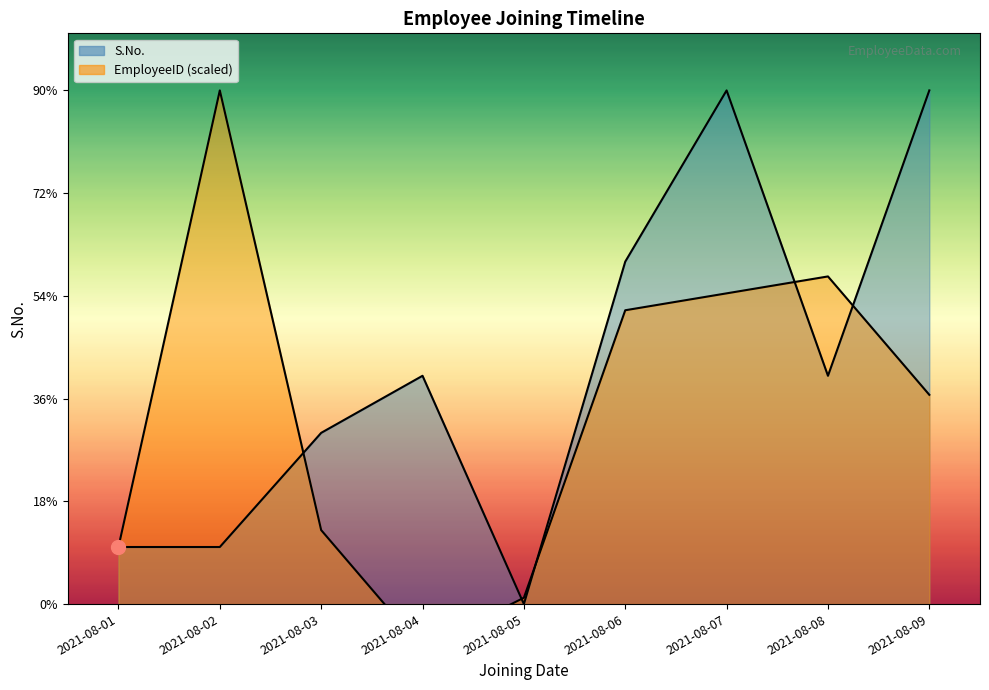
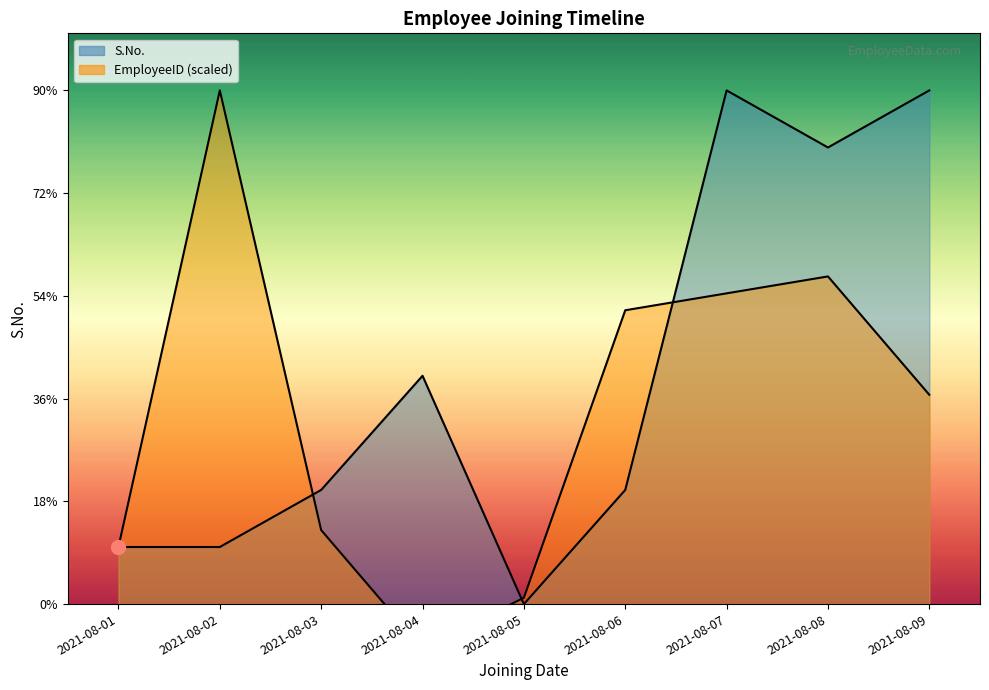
  {
    "S.No.": {
      "2021-08-02": "10%",
-     "2021-08-03": "30%",
+     "2021-08-03": "20%",
      "2021-08-04": "40%",
      "2021-08-05": "0%",
-     "2021-08-06": "60%",
+     "2021-08-06": "20%",
      "2021-08-07": "90%",
-     "2021-08-08": "40%",
+     "2021-08-08": "80%",
      "2021-08-09": "90%"
    }
  }
